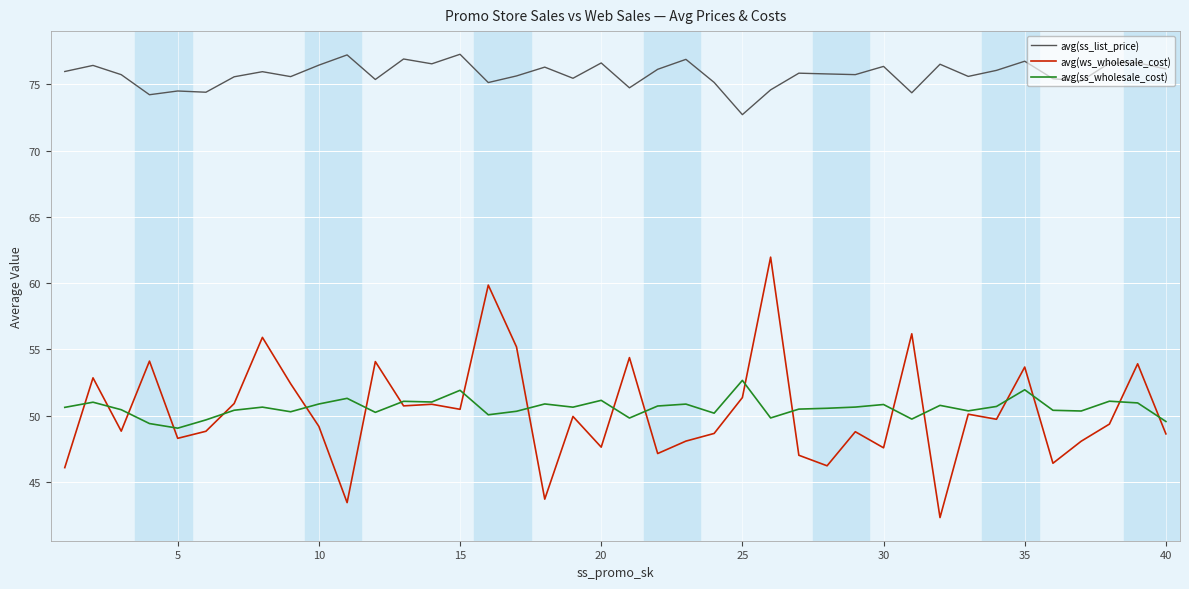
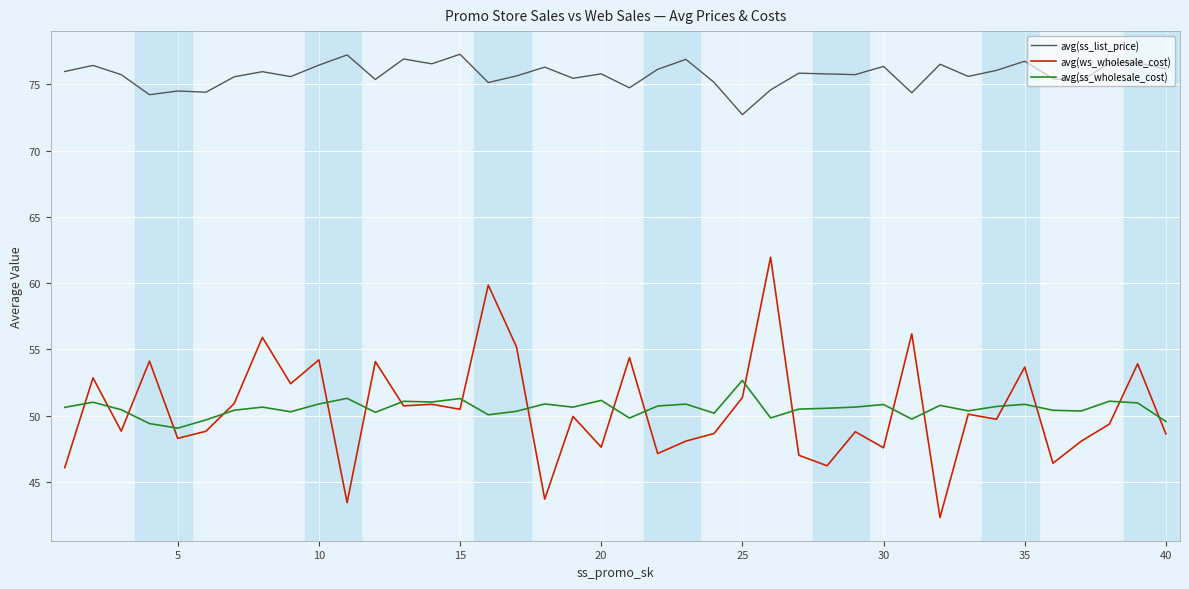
  {
    "avg(ss_list_price)": {
      "5": 74.5,
      "10": 76.5,
      "15": 77.3,
-     "20": 76.6,
+     "20": 75.8,
      "25": 72.7,
      "30": 76.4,
      "35": 76.8
    },
    "avg(ws_wholesale_cost)": {
      "5": 48.3,
-     "10": 49.2,
+     "10": 54.2,
      "15": 50.5,
      "20": 47.6,
      "25": 51.4,
      "30": 47.6,
      "35": 53.7,
      "40": 48.6
    },
    "avg(ss_wholesale_cost)": {
      "5": 49.0,
      "10": 50.9,
-     "15": 51.9,
+     "15": 51.3,
      "20": 51.1,
      "25": 52.7,
      "30": 50.8,
-     "35": 51.9,
+     "35": 50.8,
      "40": 49.5
    }
  }
